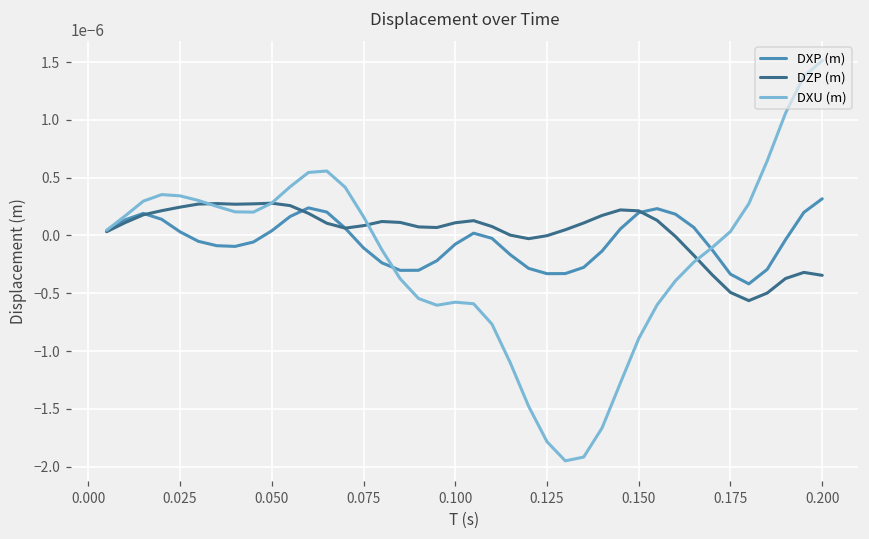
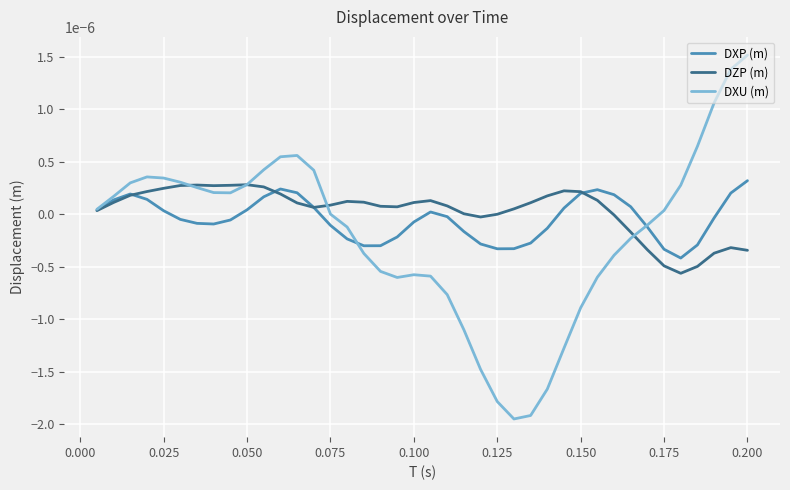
  {
    "DXU (m)": {
      "0.025": 0.00000034,
-     "0.075": 0.0000002,
+     "0.075": 0.0000000,
      "0.100": -0.0000006,
      "0.125": -0.0000018,
      "0.150": -0.0000009,
      "0.175": 0.00000003
    }
  }
